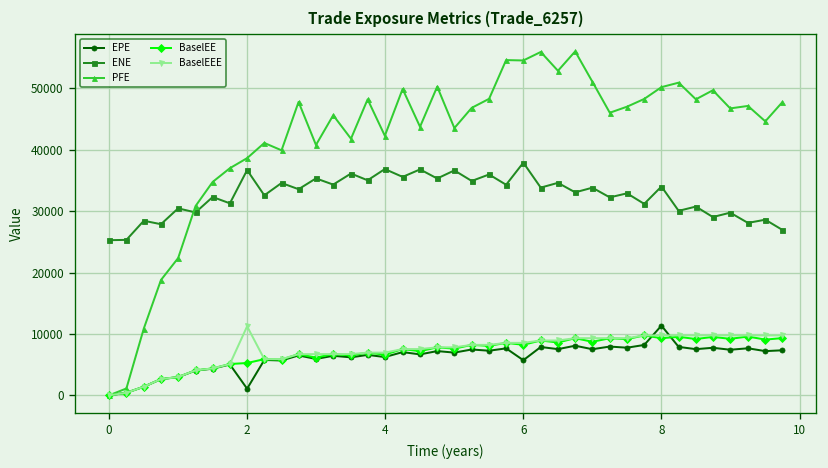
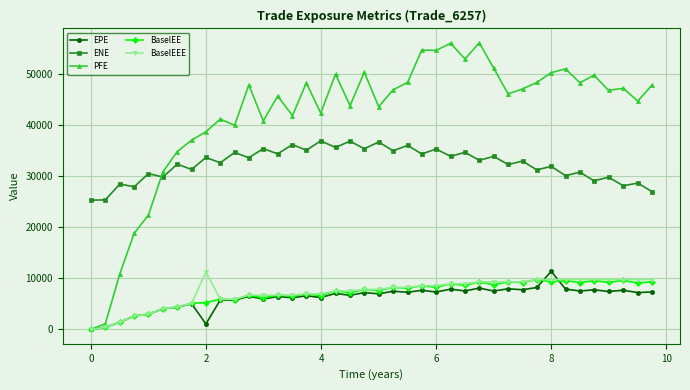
  {
    "EPE": {
      "2": 1000,
-     "6": 6000,
+     "6": 7000,
      "8": 11000
    },
    "ENE": {
      "0": 25000,
-     "2": 37000,
-     "6": 38000,
-     "8": 34000
+     "2": 34000,
+     "6": 35000,
+     "8": 32000
    },
    "PFE": {
      "2": 39000,
      "6": 55000,
      "8": 50000
    },
    "BaselEE": {
      "2": 5000
    },
    "BaselEEE": {
      "2": 11000
    }
  }
